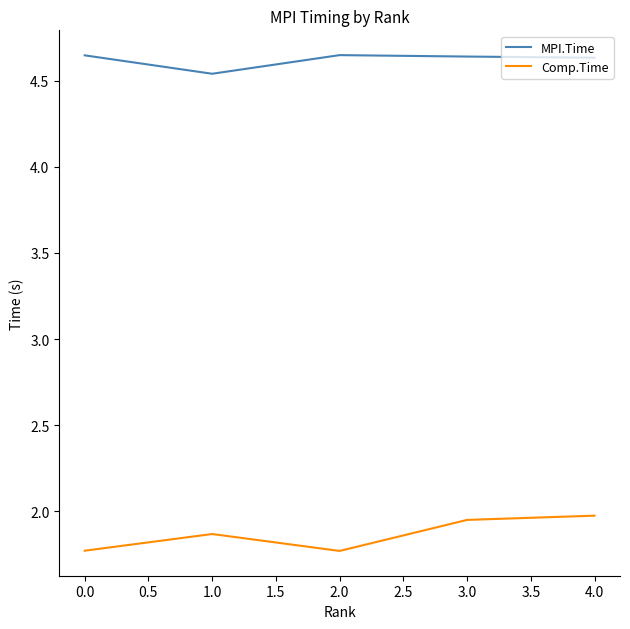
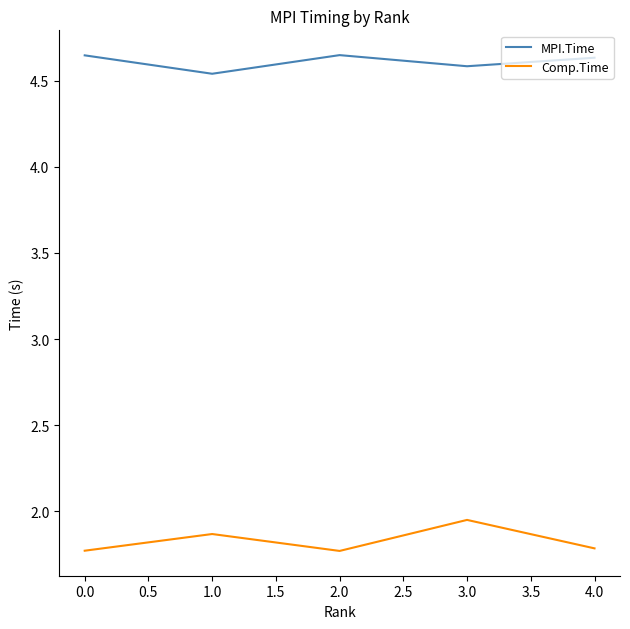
  {
    "MPI.Time": {
      "0.0": 4.65,
      "1.0": 4.54,
      "2.0": 4.65,
-     "3.0": 4.64
+     "3.0": 4.58
    },
    "Comp.Time": {
      "0.0": 1.77,
      "1.0": 1.87,
      "2.0": 1.77,
      "3.0": 1.95,
-     "4.0": 1.98
+     "4.0": 1.79
    }
  }
